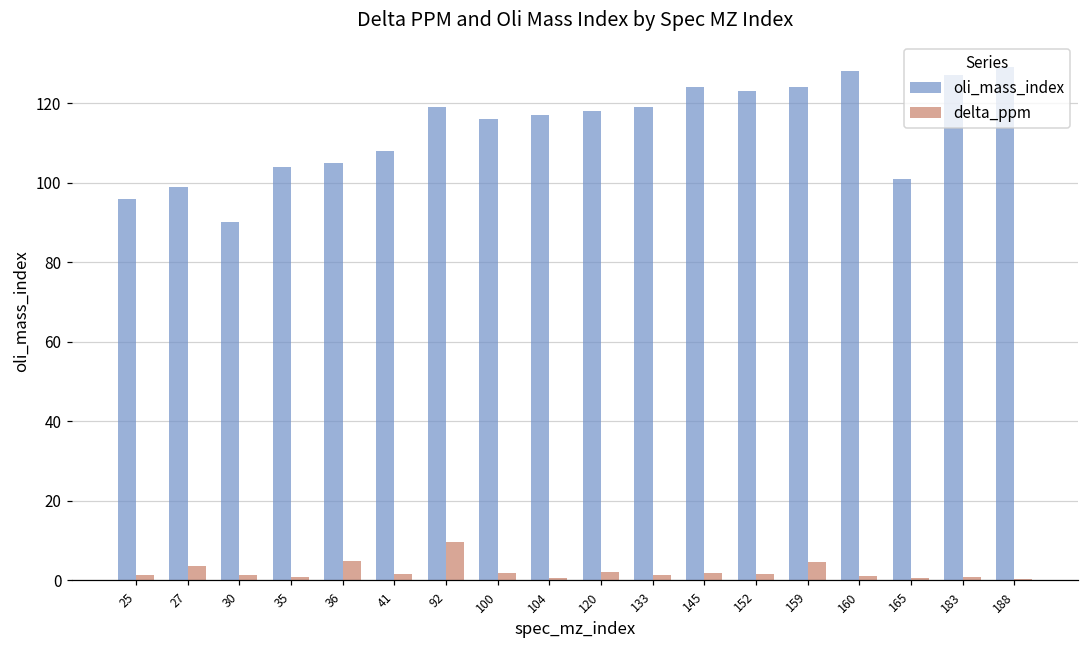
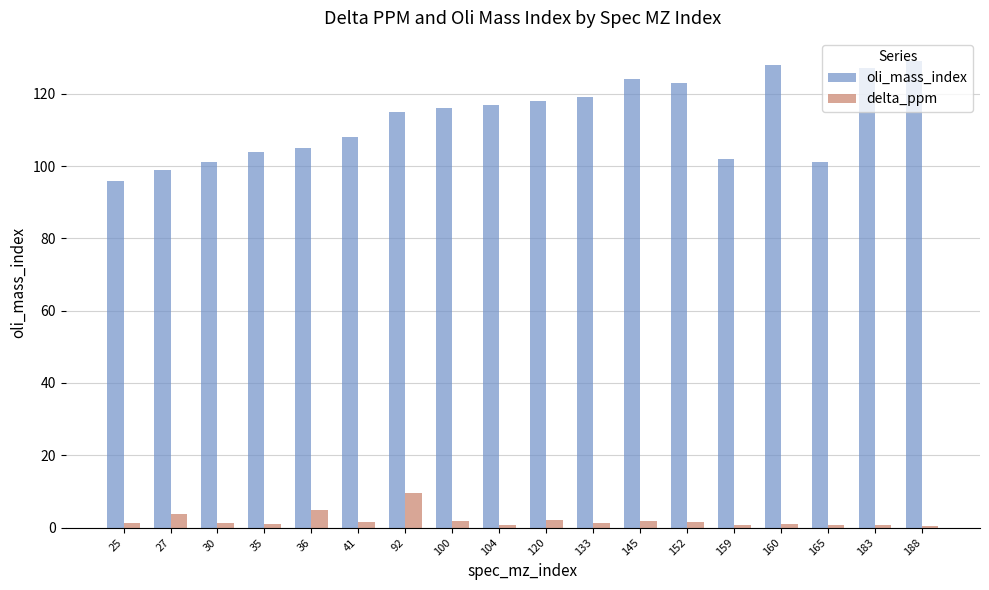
  {
    "oli_mass_index": {
      "25": 96,
      "27": 99,
-     "30": 90,
+     "30": 101,
      "35": 104,
      "36": 105,
      "41": 108,
-     "92": 119,
+     "92": 115,
      "100": 116,
      "104": 117,
      "120": 118,
      "133": 119,
      "145": 124,
      "152": 123,
-     "159": 124,
+     "159": 102,
      "160": 128,
      "165": 101
    },
    "delta_ppm": {
      "25": 1,
      "27": 4,
      "30": 1,
      "35": 1,
      "36": 5,
      "41": 2,
      "92": 10,
      "100": 2,
      "120": 2,
      "133": 1,
      "145": 2,
      "152": 1,
-     "159": 5,
+     "159": 1,
      "160": 1,
      "183": 1
    }
  }
